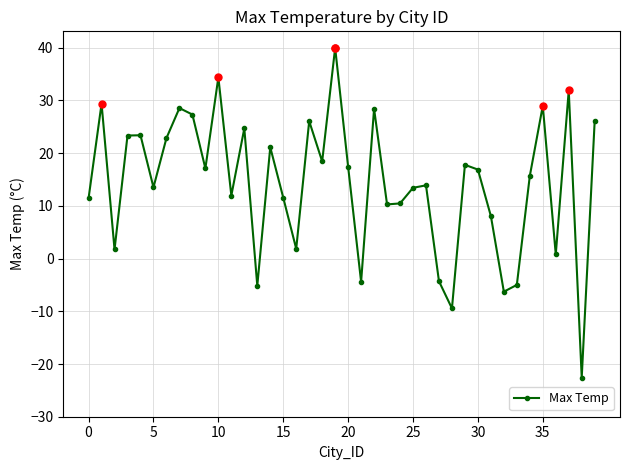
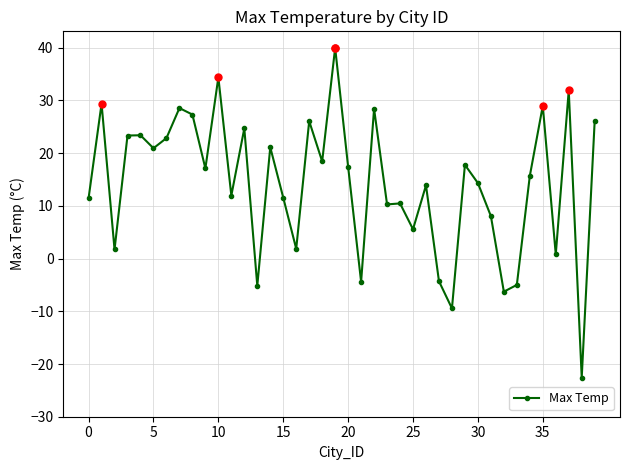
  {
    "Max Temp": {
      "0": 11,
-     "5": 14,
+     "5": 21,
      "15": 12,
      "20": 17,
-     "25": 13,
-     "30": 17
+     "25": 6,
+     "30": 14
    }
  }
